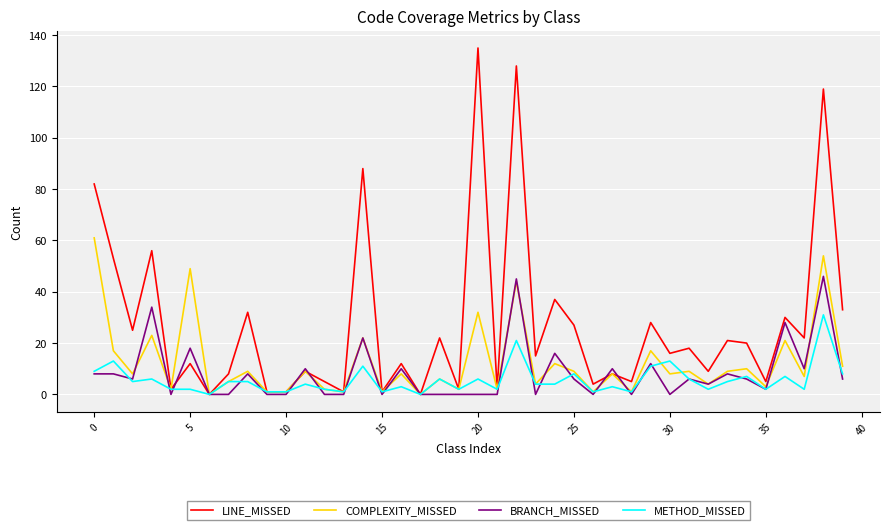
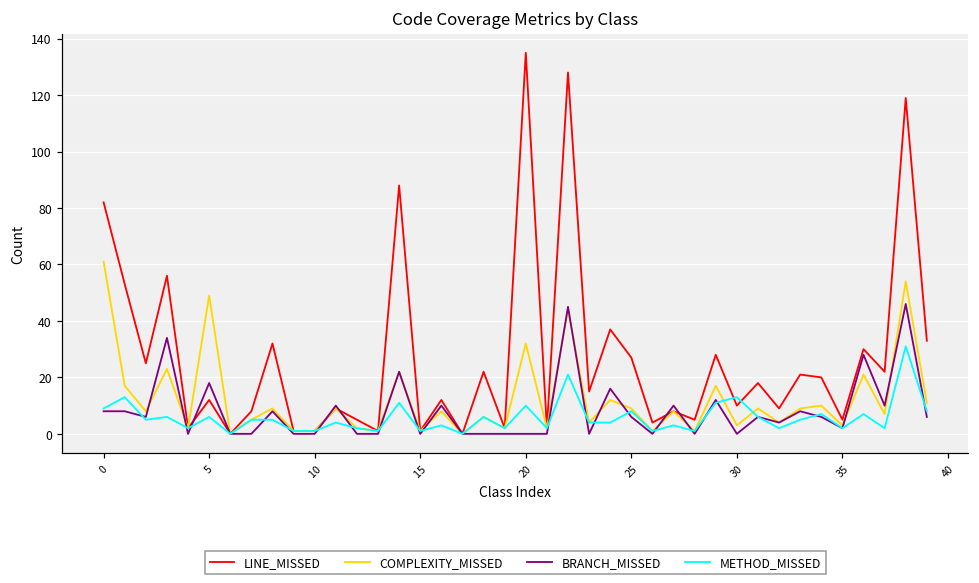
  {
    "LINE_MISSED": {
      "0": 82,
      "5": 12,
      "20": 135,
      "25": 27,
-     "30": 16,
+     "30": 10,
      "35": 5
    },
    "COMPLEXITY_MISSED": {
      "0": 61,
      "5": 49,
      "20": 32,
-     "30": 8
+     "30": 3
    },
    "BRANCH_MISSED": {
      "5": 18,
      "10": 0,
      "15": 0,
      "20": 0,
      "25": 6,
      "30": 0
    },
    "METHOD_MISSED": {
-     "5": 2,
-     "20": 6,
+     "5": 6,
+     "20": 10,
      "30": 13
    }
  }
